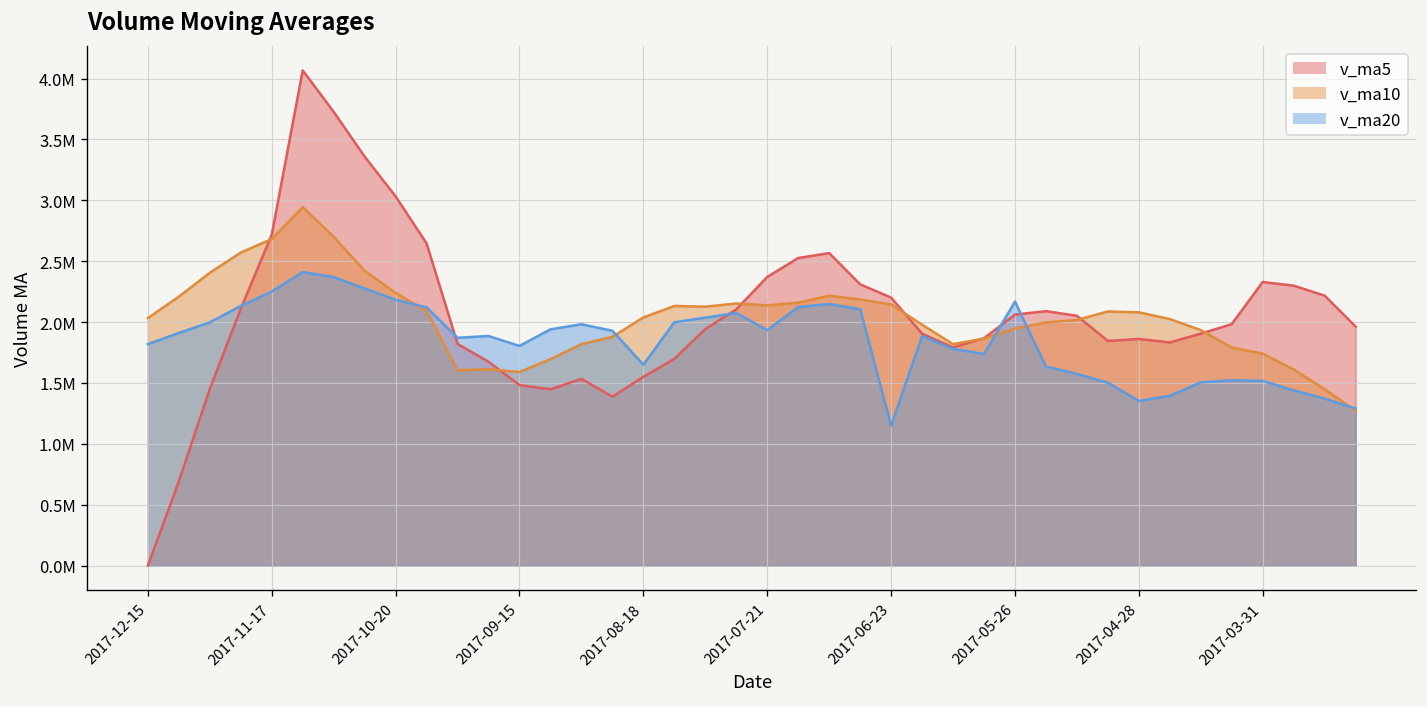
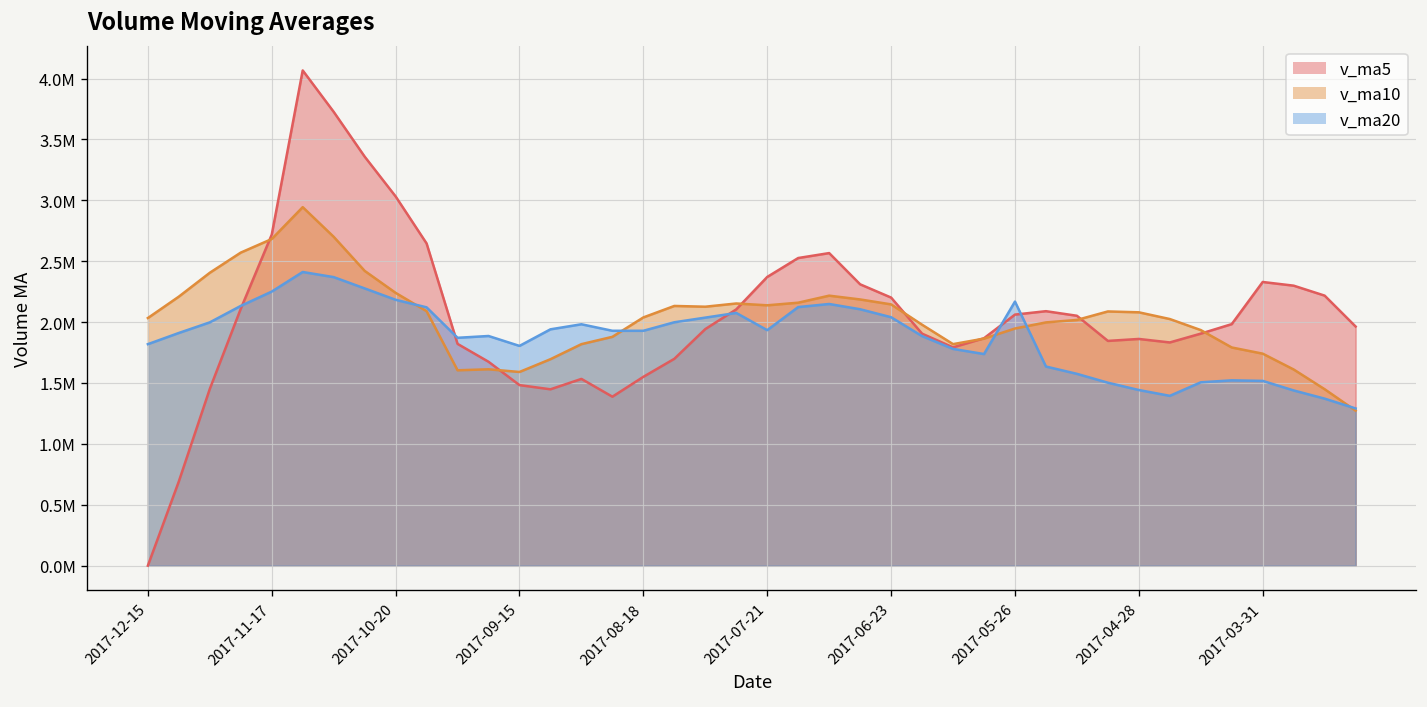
  {
    "v_ma20": {
      "2017-12-15": 1820000,
      "2017-11-17": 2250000,
      "2017-10-20": 2180000,
      "2017-09-15": 1800000,
-     "2017-08-18": 1650000,
+     "2017-08-18": 1930000,
      "2017-07-21": 1930000,
-     "2017-06-23": 1150000,
+     "2017-06-23": 2040000,
      "2017-05-26": 2170000,
-     "2017-04-28": 1350000,
+     "2017-04-28": 1440000,
      "2017-03-31": 1520000
    }
  }
